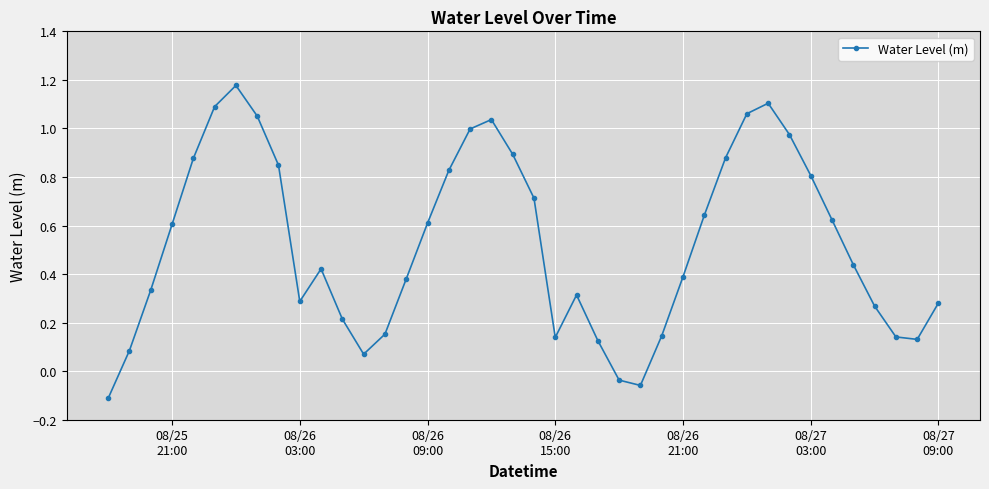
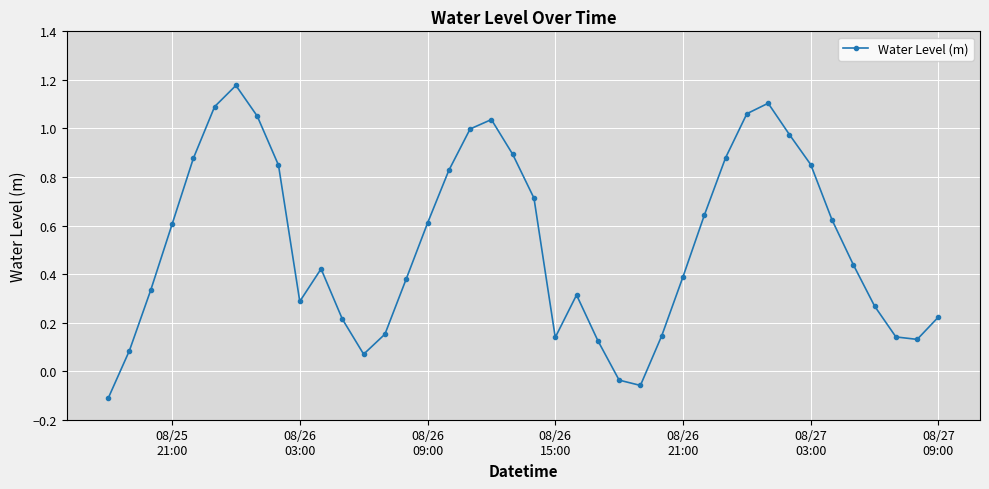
  {
    "08/25 21:00": 0.60,
    "08/26 03:00": 0.29,
    "08/26 09:00": 0.61,
    "08/26 15:00": 0.14,
    "08/26 21:00": 0.39,
-   "08/27 03:00": 0.81,
-   "08/27 09:00": 0.28
+   "08/27 03:00": 0.85,
+   "08/27 09:00": 0.22
  }
